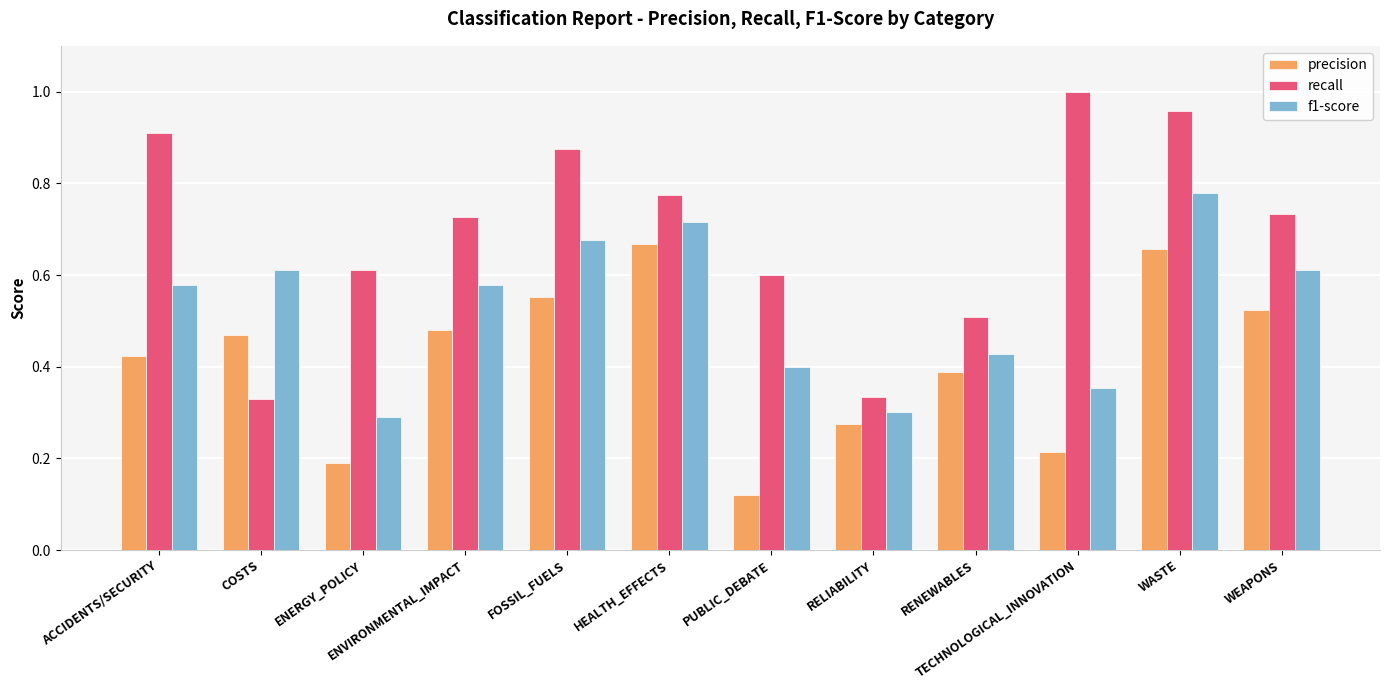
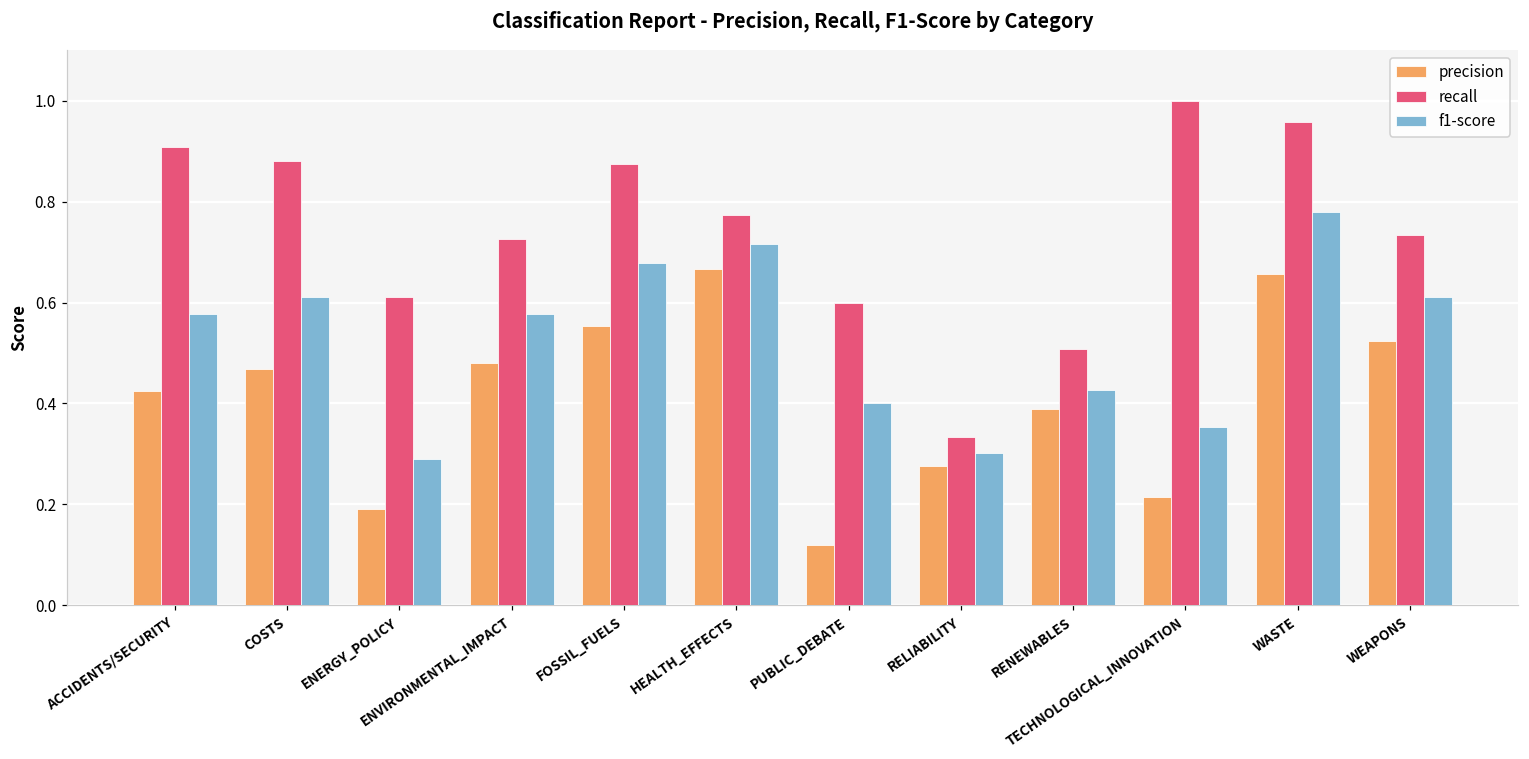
  {
    "precision": {
      "ACCIDENTS/SECURITY": 0.42,
      "COSTS": 0.47,
      "ENERGY_POLICY": 0.19,
      "ENVIRONMENTAL_IMPACT": 0.48,
      "FOSSIL_FUELS": 0.55,
      "HEALTH_EFFECTS": 0.67,
      "PUBLIC_DEBATE": 0.12,
      "RELIABILITY": 0.28,
      "RENEWABLES": 0.39,
      "TECHNOLOGICAL_INNOVATION": 0.21,
      "WASTE": 0.66,
      "WEAPONS": 0.52
    },
    "recall": {
      "ACCIDENTS/SECURITY": 0.91,
-     "COSTS": 0.33,
+     "COSTS": 0.88,
      "ENERGY_POLICY": 0.61,
      "ENVIRONMENTAL_IMPACT": 0.73,
      "FOSSIL_FUELS": 0.88,
      "HEALTH_EFFECTS": 0.77,
      "PUBLIC_DEBATE": 0.60,
      "RELIABILITY": 0.33,
      "RENEWABLES": 0.51,
      "TECHNOLOGICAL_INNOVATION": 1.00,
      "WASTE": 0.96,
      "WEAPONS": 0.73
    },
    "f1-score": {
      "ACCIDENTS/SECURITY": 0.58,
      "COSTS": 0.61,
      "ENERGY_POLICY": 0.29,
      "ENVIRONMENTAL_IMPACT": 0.58,
      "FOSSIL_FUELS": 0.68,
      "HEALTH_EFFECTS": 0.72,
      "PUBLIC_DEBATE": 0.40,
      "RELIABILITY": 0.30,
      "RENEWABLES": 0.43,
      "TECHNOLOGICAL_INNOVATION": 0.35,
      "WASTE": 0.78,
      "WEAPONS": 0.61
    }
  }
